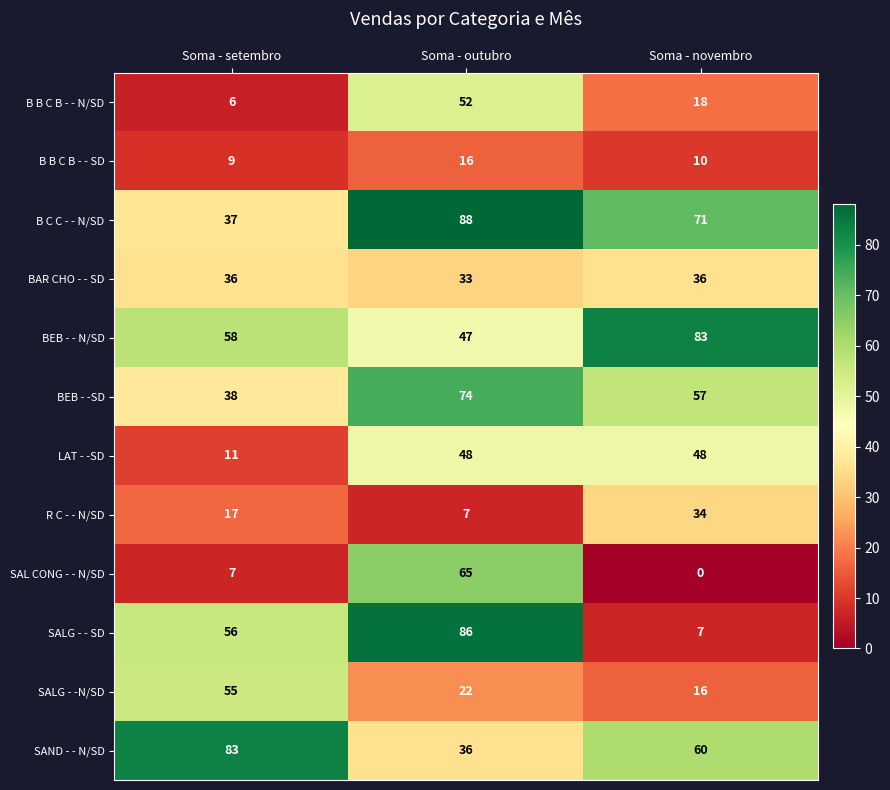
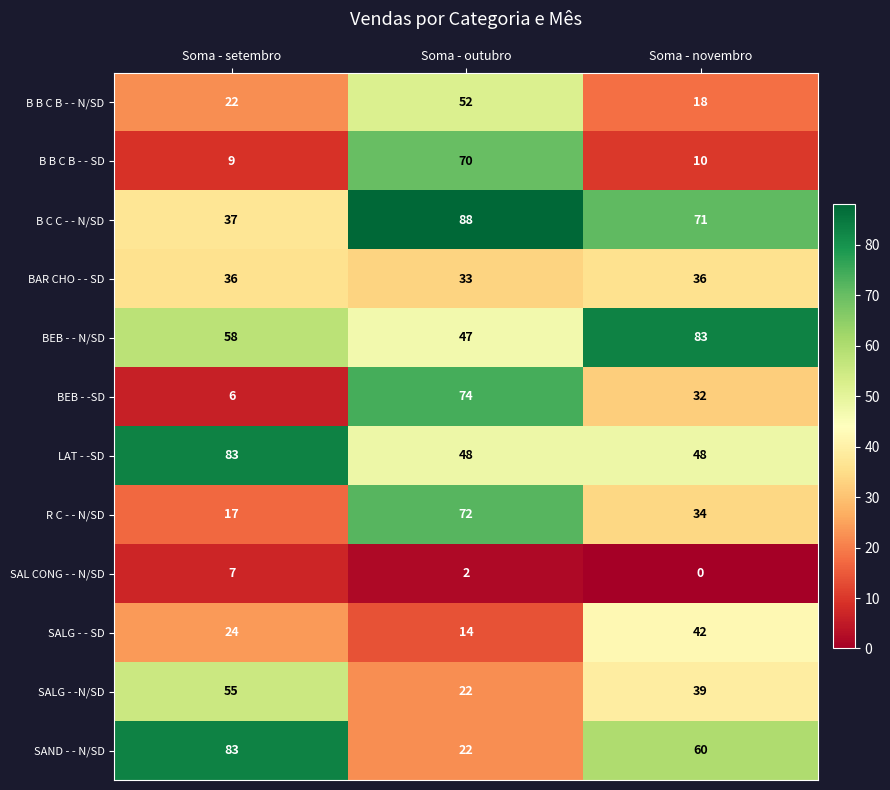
  {
    "B B C B - - N/SD": {
-     "Soma - setembro": 6,
+     "Soma - setembro": 22,
      "Soma - outubro": 52,
      "Soma - novembro": 18
    },
    "B B C B - - SD": {
      "Soma - setembro": 9,
-     "Soma - outubro": 16,
+     "Soma - outubro": 70,
      "Soma - novembro": 10
    },
    "B C C - - N/SD": {
      "Soma - setembro": 37,
      "Soma - outubro": 88,
      "Soma - novembro": 71
    },
    "BAR CHO - - SD": {
      "Soma - setembro": 36,
      "Soma - outubro": 33,
      "Soma - novembro": 36
    },
    "BEB - - N/SD": {
      "Soma - setembro": 58,
      "Soma - outubro": 47,
      "Soma - novembro": 83
    },
    "BEB - -SD": {
-     "Soma - setembro": 38,
+     "Soma - setembro": 6,
      "Soma - outubro": 74,
-     "Soma - novembro": 57
+     "Soma - novembro": 32
    },
    "LAT - -SD": {
-     "Soma - setembro": 11,
+     "Soma - setembro": 83,
      "Soma - outubro": 48,
      "Soma - novembro": 48
    },
    "R C - - N/SD": {
      "Soma - setembro": 17,
-     "Soma - outubro": 7,
+     "Soma - outubro": 72,
      "Soma - novembro": 34
    },
    "SAL CONG - - N/SD": {
      "Soma - setembro": 7,
-     "Soma - outubro": 65,
+     "Soma - outubro": 2,
      "Soma - novembro": 0
    },
    "SALG - - SD": {
-     "Soma - setembro": 56,
-     "Soma - outubro": 86,
-     "Soma - novembro": 7
+     "Soma - setembro": 24,
+     "Soma - outubro": 14,
+     "Soma - novembro": 42
    },
    "SALG - -N/SD": {
      "Soma - setembro": 55,
      "Soma - outubro": 22,
-     "Soma - novembro": 16
+     "Soma - novembro": 39
    },
    "SAND - - N/SD": {
      "Soma - setembro": 83,
-     "Soma - outubro": 36,
+     "Soma - outubro": 22,
      "Soma - novembro": 60
    }
  }
